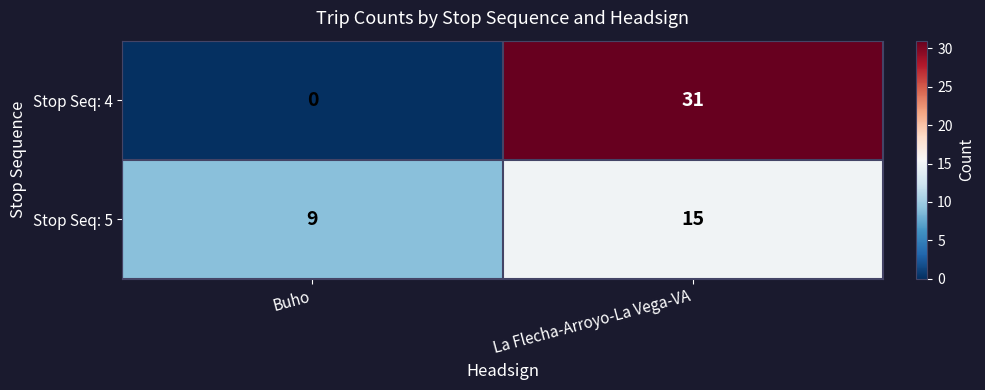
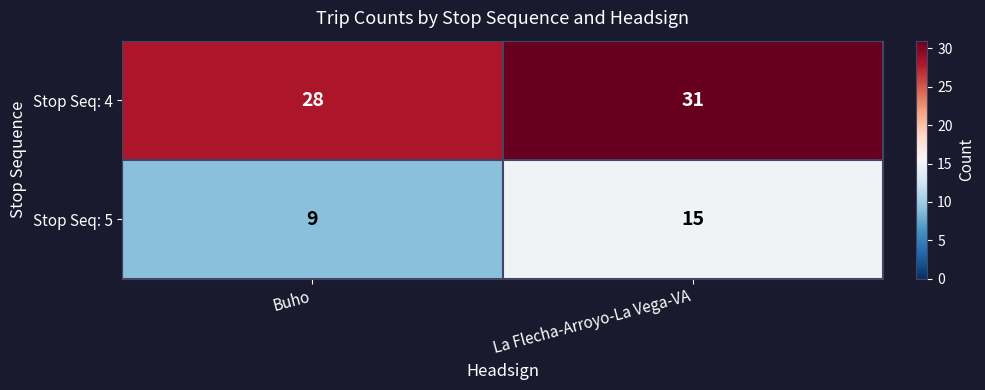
  {
    "Stop Seq: 4": {
-     "Buho": 0,
+     "Buho": 28,
      "La Flecha-Arroyo-La Vega-VA": 31
    },
    "Stop Seq: 5": {
      "Buho": 9,
      "La Flecha-Arroyo-La Vega-VA": 15
    }
  }
